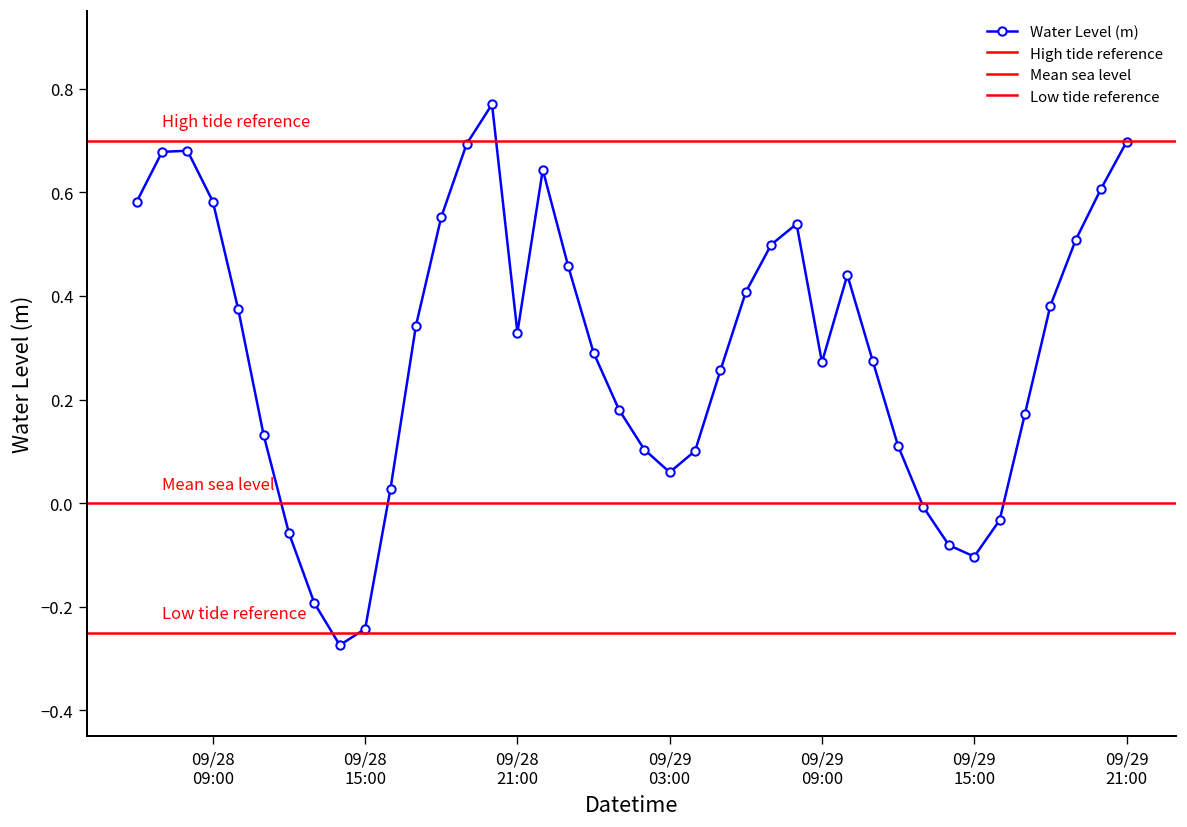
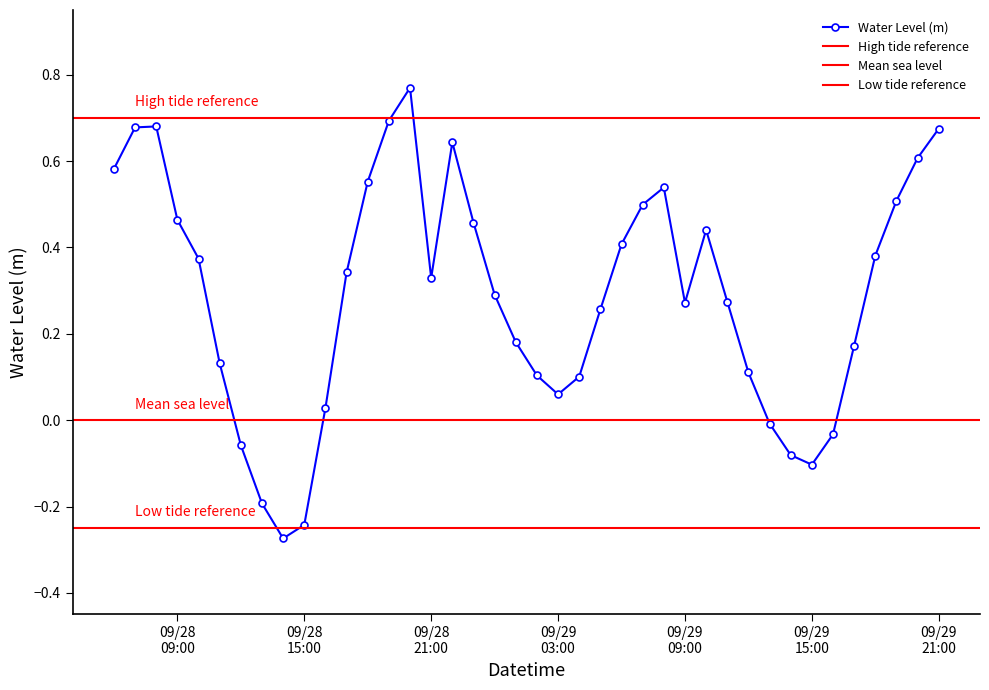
  {
-   "09/28 09:00": 0.58,
+   "09/28 09:00": 0.46,
    "09/28 15:00": -0.24,
    "09/28 21:00": 0.33,
    "09/29 03:00": 0.06,
    "09/29 09:00": 0.27,
    "09/29 15:00": -0.10,
-   "09/29 21:00": 0.70
+   "09/29 21:00": 0.68
  }
